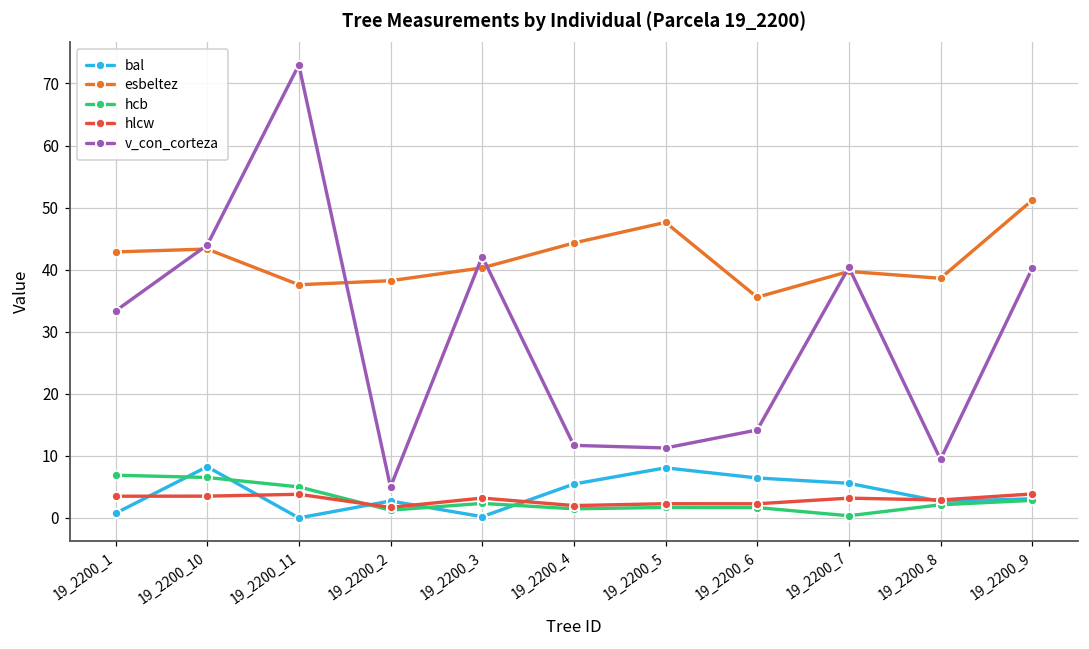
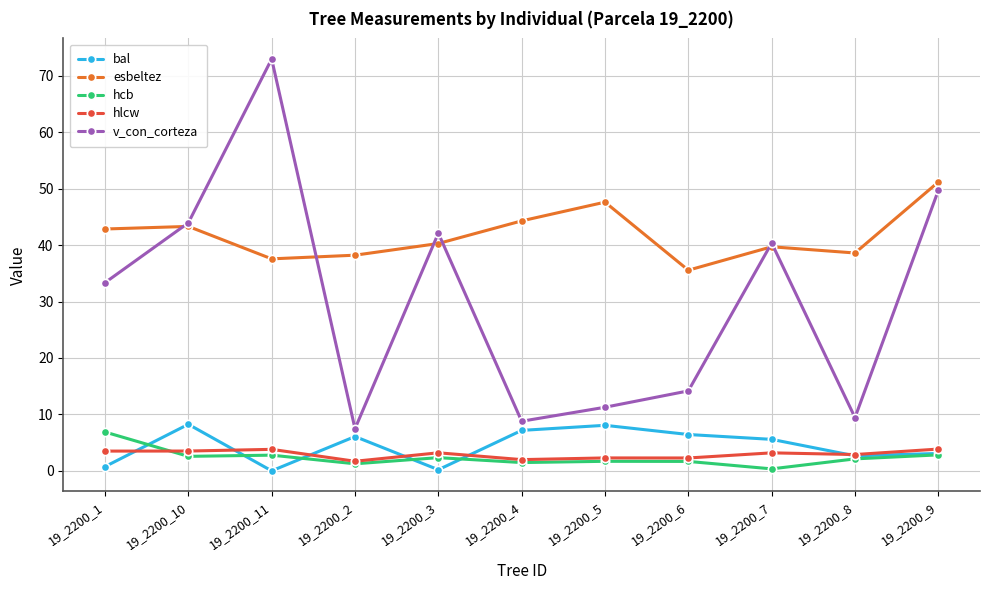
  {
    "bal": {
      "19_2200_1": 1,
      "19_2200_10": 8,
      "19_2200_11": 0,
-     "19_2200_2": 3,
+     "19_2200_2": 6,
      "19_2200_3": 0,
-     "19_2200_4": 5,
+     "19_2200_4": 7,
      "19_2200_5": 8,
      "19_2200_6": 6,
      "19_2200_7": 6
    },
    "hcb": {
      "19_2200_1": 7,
-     "19_2200_10": 7,
-     "19_2200_11": 5,
+     "19_2200_10": 3,
+     "19_2200_11": 3,
      "19_2200_3": 2,
      "19_2200_4": 1,
      "19_2200_5": 2,
      "19_2200_6": 2,
      "19_2200_7": 0,
      "19_2200_8": 2
    },
    "v_con_corteza": {
      "19_2200_1": 33,
      "19_2200_10": 44,
      "19_2200_11": 73,
-     "19_2200_2": 5,
+     "19_2200_2": 7,
      "19_2200_3": 42,
-     "19_2200_4": 12,
+     "19_2200_4": 9,
      "19_2200_5": 11,
      "19_2200_6": 14,
      "19_2200_7": 40,
      "19_2200_8": 9,
-     "19_2200_9": 40
+     "19_2200_9": 50
    }
  }
